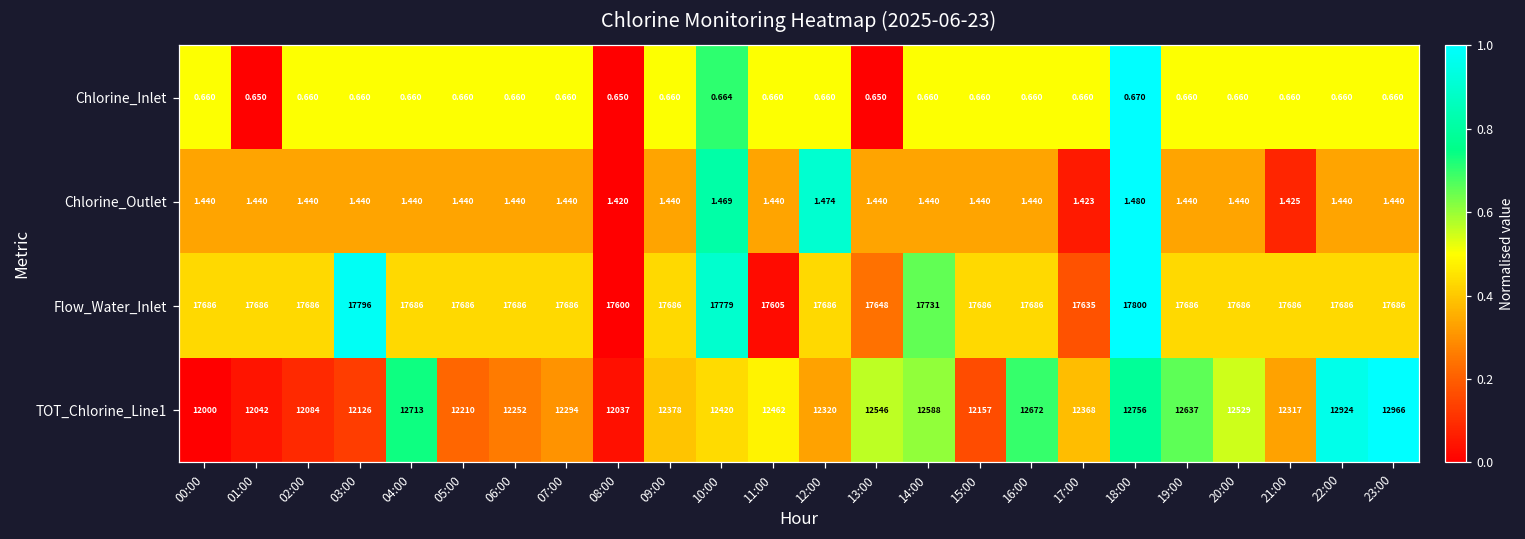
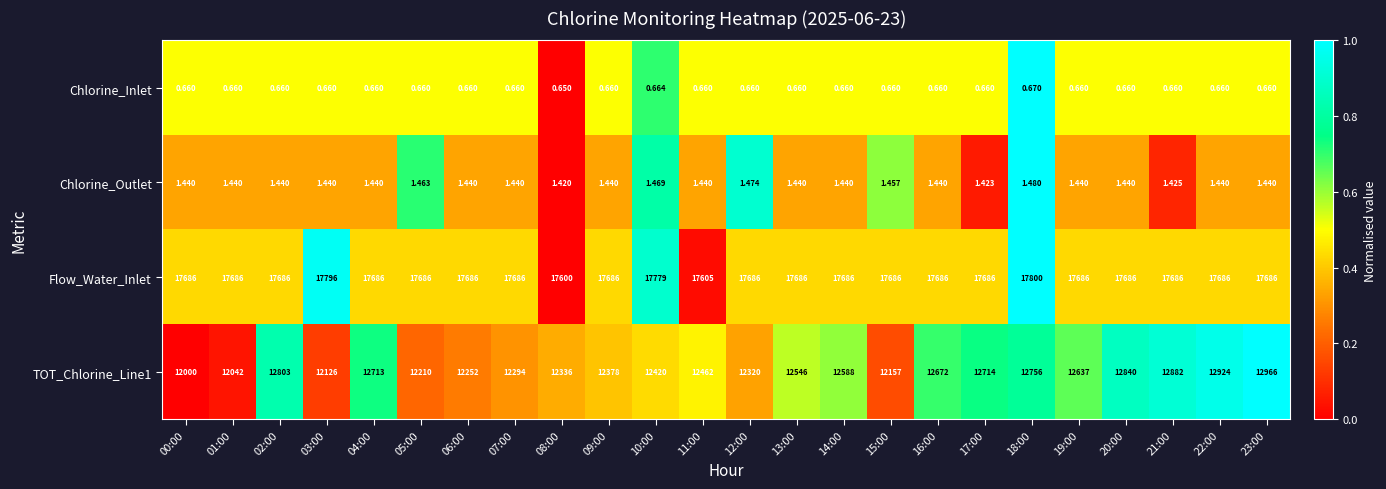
  {
    "Chlorine_Inlet": {
      "00:00": 0.660,
-     "01:00": 0.650,
+     "01:00": 0.660,
      "02:00": 0.660,
      "03:00": 0.660,
      "04:00": 0.660,
      "05:00": 0.660,
      "06:00": 0.660,
      "07:00": 0.660,
      "08:00": 0.650,
      "09:00": 0.660,
      "10:00": 0.664,
      "11:00": 0.660,
      "12:00": 0.660,
-     "13:00": 0.650,
+     "13:00": 0.660,
      "14:00": 0.660,
      "15:00": 0.660,
      "16:00": 0.660,
      "17:00": 0.660,
      "18:00": 0.670,
      "19:00": 0.660,
      "20:00": 0.660,
      "21:00": 0.660,
      "22:00": 0.660,
      "23:00": 0.660
    },
    "Chlorine_Outlet": {
      "00:00": 1.440,
      "01:00": 1.440,
      "02:00": 1.440,
      "03:00": 1.440,
      "04:00": 1.440,
-     "05:00": 1.440,
+     "05:00": 1.463,
      "06:00": 1.440,
      "07:00": 1.440,
      "08:00": 1.420,
      "09:00": 1.440,
      "10:00": 1.469,
      "11:00": 1.440,
      "12:00": 1.474,
      "13:00": 1.440,
      "14:00": 1.440,
-     "15:00": 1.440,
+     "15:00": 1.457,
      "16:00": 1.440,
      "17:00": 1.423,
      "18:00": 1.480,
      "19:00": 1.440,
      "20:00": 1.440,
      "21:00": 1.425,
      "22:00": 1.440,
      "23:00": 1.440
    },
    "Flow_Water_Inlet": {
      "00:00": 17686,
      "01:00": 17686,
      "02:00": 17686,
      "03:00": 17796,
      "04:00": 17686,
      "05:00": 17686,
      "06:00": 17686,
      "07:00": 17686,
      "08:00": 17600,
      "09:00": 17686,
      "10:00": 17779,
      "11:00": 17605,
      "12:00": 17686,
-     "13:00": 17648,
-     "14:00": 17731,
+     "13:00": 17686,
+     "14:00": 17686,
      "15:00": 17686,
      "16:00": 17686,
-     "17:00": 17635,
+     "17:00": 17686,
      "18:00": 17800,
      "19:00": 17686,
      "20:00": 17686,
      "21:00": 17686,
      "22:00": 17686,
      "23:00": 17686
    },
    "TOT_Chlorine_Line1": {
      "00:00": 12000,
      "01:00": 12042,
-     "02:00": 12084,
+     "02:00": 12803,
      "03:00": 12126,
      "04:00": 12713,
      "05:00": 12210,
      "06:00": 12252,
      "07:00": 12294,
-     "08:00": 12037,
+     "08:00": 12336,
      "09:00": 12378,
      "10:00": 12420,
      "11:00": 12462,
      "12:00": 12320,
      "13:00": 12546,
      "14:00": 12588,
      "15:00": 12157,
      "16:00": 12672,
-     "17:00": 12368,
+     "17:00": 12714,
      "18:00": 12756,
      "19:00": 12637,
-     "20:00": 12529,
-     "21:00": 12317,
+     "20:00": 12840,
+     "21:00": 12882,
      "22:00": 12924,
      "23:00": 12966
    }
  }
